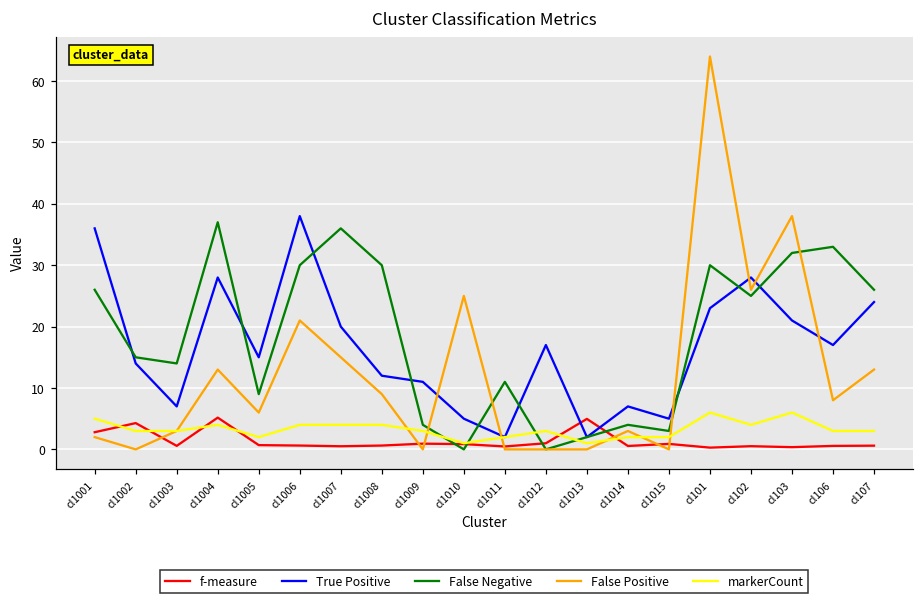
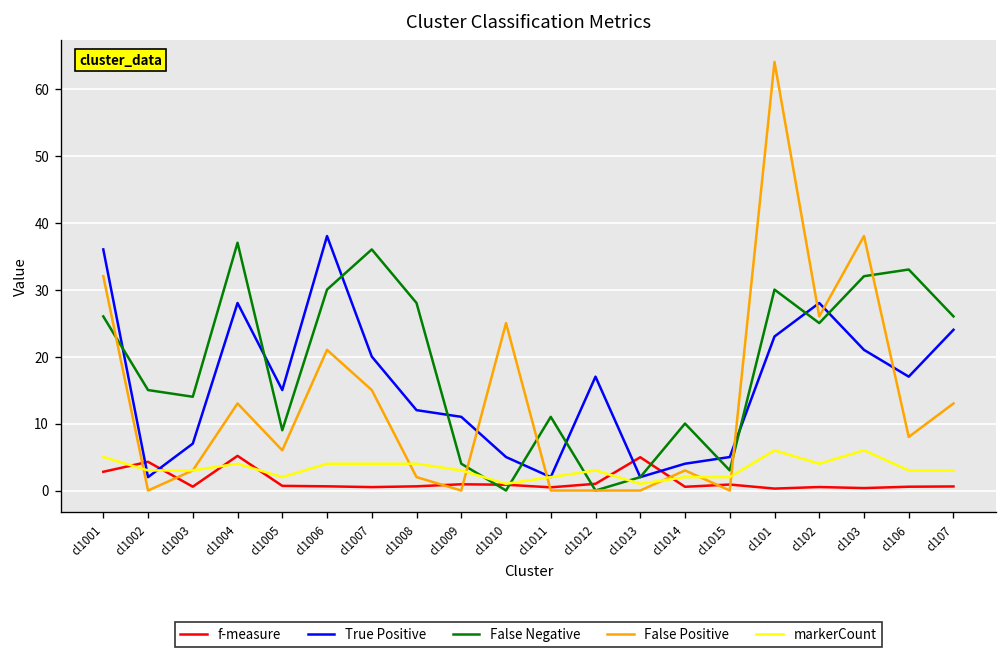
  {
    "f-measure": {
      "cl1001": 3,
      "cl1002": 4,
      "cl1003": 1,
      "cl1004": 5,
      "cl1005": 1,
      "cl1006": 1,
      "cl1007": 1,
      "cl1008": 1,
      "cl1009": 1,
      "cl1011": 0,
      "cl1012": 1,
      "cl1013": 5,
      "cl1014": 1,
      "cl1015": 1,
      "cl101": 0,
      "cl102": 1,
      "cl103": 0,
      "cl106": 1,
      "cl107": 1
    },
    "True Positive": {
      "cl1001": 36,
-     "cl1002": 14,
+     "cl1002": 2,
      "cl1003": 7,
      "cl1004": 28,
      "cl1005": 15,
      "cl1006": 38,
      "cl1007": 20,
      "cl1008": 12,
      "cl1009": 11,
      "cl1010": 5,
      "cl1012": 17,
-     "cl1014": 7,
+     "cl1014": 4,
      "cl1015": 5,
      "cl101": 23,
      "cl102": 28,
      "cl103": 21,
      "cl106": 17,
      "cl107": 24
    },
    "False Negative": {
      "cl1001": 26,
      "cl1002": 15,
      "cl1003": 14,
      "cl1004": 37,
      "cl1005": 9,
      "cl1006": 30,
      "cl1007": 36,
-     "cl1008": 30,
+     "cl1008": 28,
      "cl1009": 4,
      "cl1010": 0,
      "cl1011": 11,
-     "cl1014": 4,
+     "cl1014": 10,
      "cl1015": 3,
      "cl101": 30,
      "cl102": 25,
      "cl103": 32,
      "cl106": 33,
      "cl107": 26
    },
    "False Positive": {
-     "cl1001": 2,
+     "cl1001": 32,
      "cl1002": 0,
      "cl1004": 13,
      "cl1005": 6,
      "cl1006": 21,
      "cl1007": 15,
-     "cl1008": 9,
+     "cl1008": 2,
      "cl1009": 0,
      "cl1010": 25,
      "cl1011": 0,
      "cl1013": 0,
      "cl1014": 3,
      "cl1015": 0,
      "cl101": 64,
      "cl102": 26,
      "cl103": 38,
      "cl106": 8,
      "cl107": 13
    },
    "markerCount": {
      "cl1001": 5,
      "cl1002": 3,
      "cl1004": 4,
      "cl1005": 2,
      "cl1006": 4,
      "cl1007": 4,
      "cl1008": 4,
      "cl1009": 3,
      "cl1012": 3,
      "cl1013": 1,
      "cl1014": 2,
      "cl1015": 2,
      "cl101": 6,
      "cl102": 4,
      "cl103": 6,
      "cl106": 3,
      "cl107": 3
    }
  }
